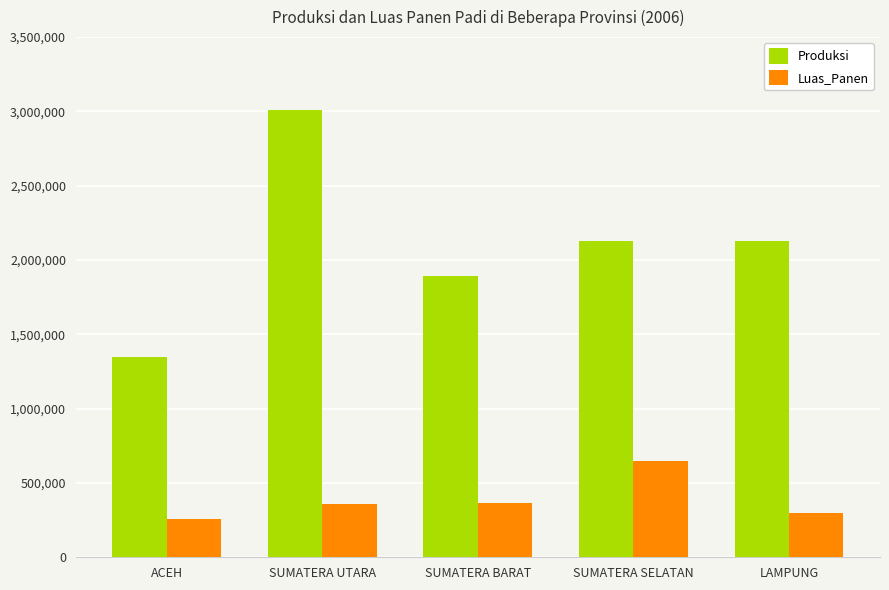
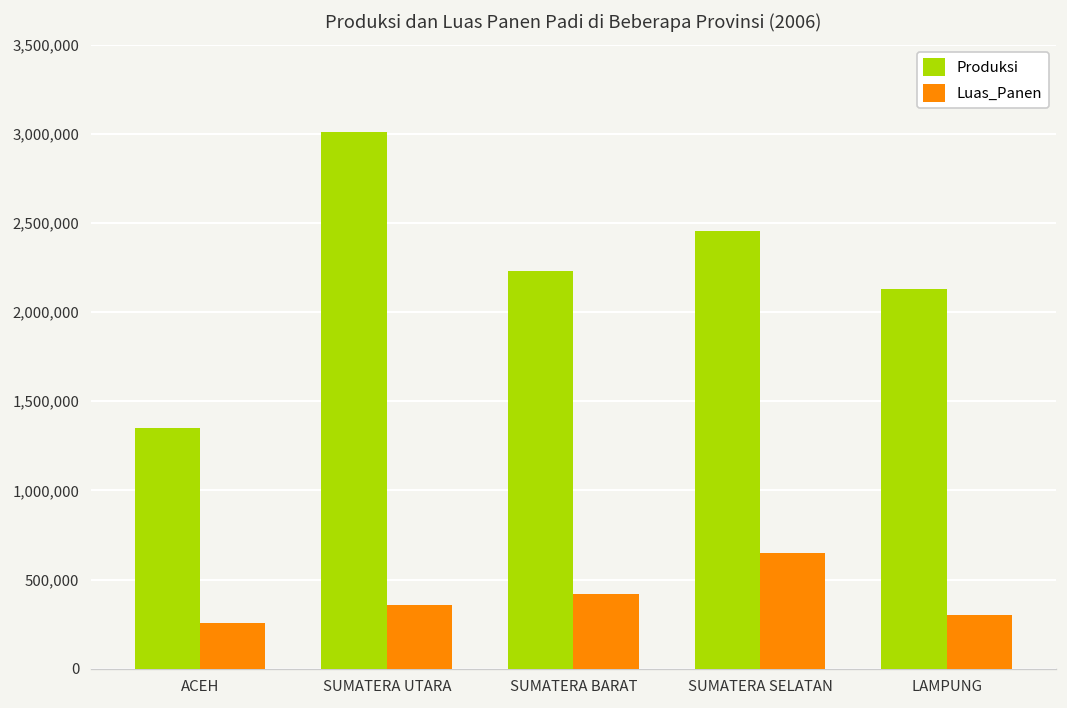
  {
    "Produksi": {
      "ACEH": "1,350,000",
      "SUMATERA UTARA": "3,010,000",
-     "SUMATERA BARAT": "1,890,000",
-     "SUMATERA SELATAN": "2,130,000",
+     "SUMATERA BARAT": "2,230,000",
+     "SUMATERA SELATAN": "2,460,000",
      "LAMPUNG": "2,130,000"
    },
    "Luas_Panen": {
      "ACEH": "250,000",
      "SUMATERA UTARA": "360,000",
-     "SUMATERA BARAT": "360,000",
+     "SUMATERA BARAT": "420,000",
      "SUMATERA SELATAN": "650,000",
      "LAMPUNG": "300,000"
    }
  }
